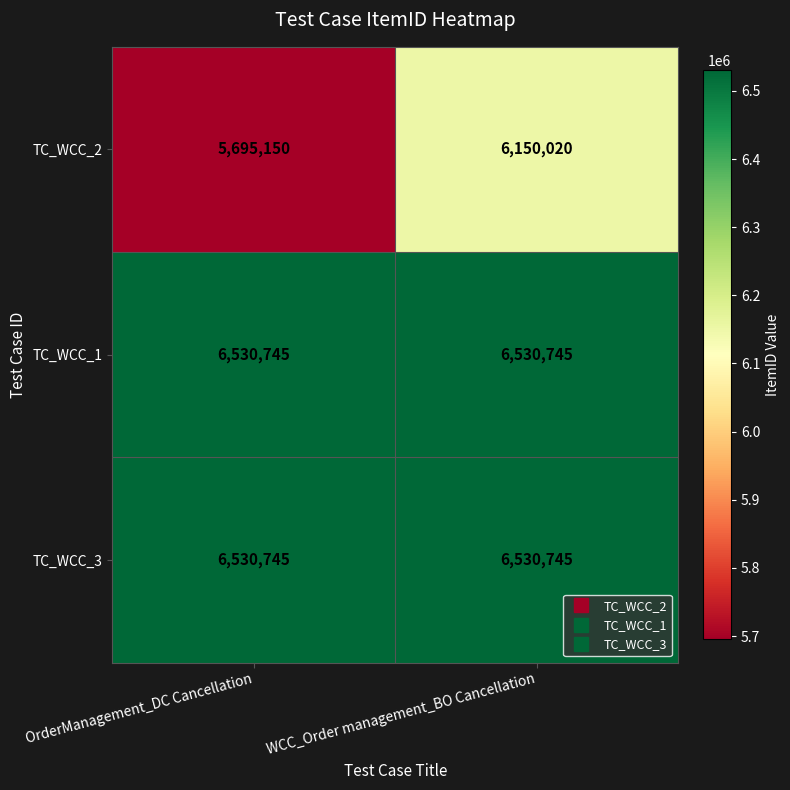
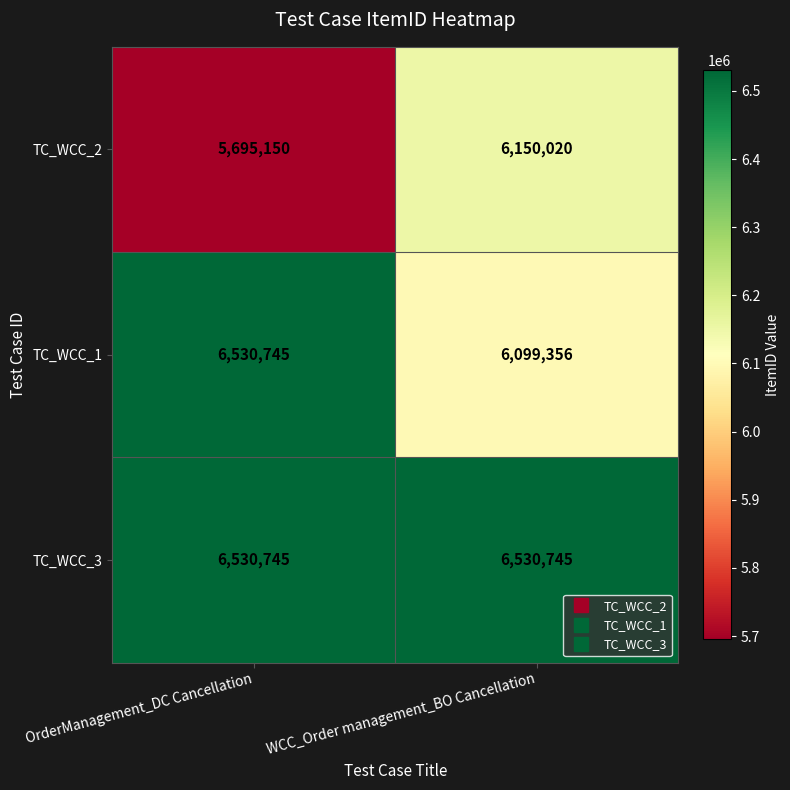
  {
    "TC_WCC_2": {
      "OrderManagement_DC Cancellation": "5,695,150",
      "WCC_Order management_BO Cancellation": "6,150,020"
    },
    "TC_WCC_1": {
      "OrderManagement_DC Cancellation": "6,530,745",
-     "WCC_Order management_BO Cancellation": "6,530,745"
+     "WCC_Order management_BO Cancellation": "6,099,356"
    },
    "TC_WCC_3": {
      "OrderManagement_DC Cancellation": "6,530,745",
      "WCC_Order management_BO Cancellation": "6,530,745"
    }
  }
